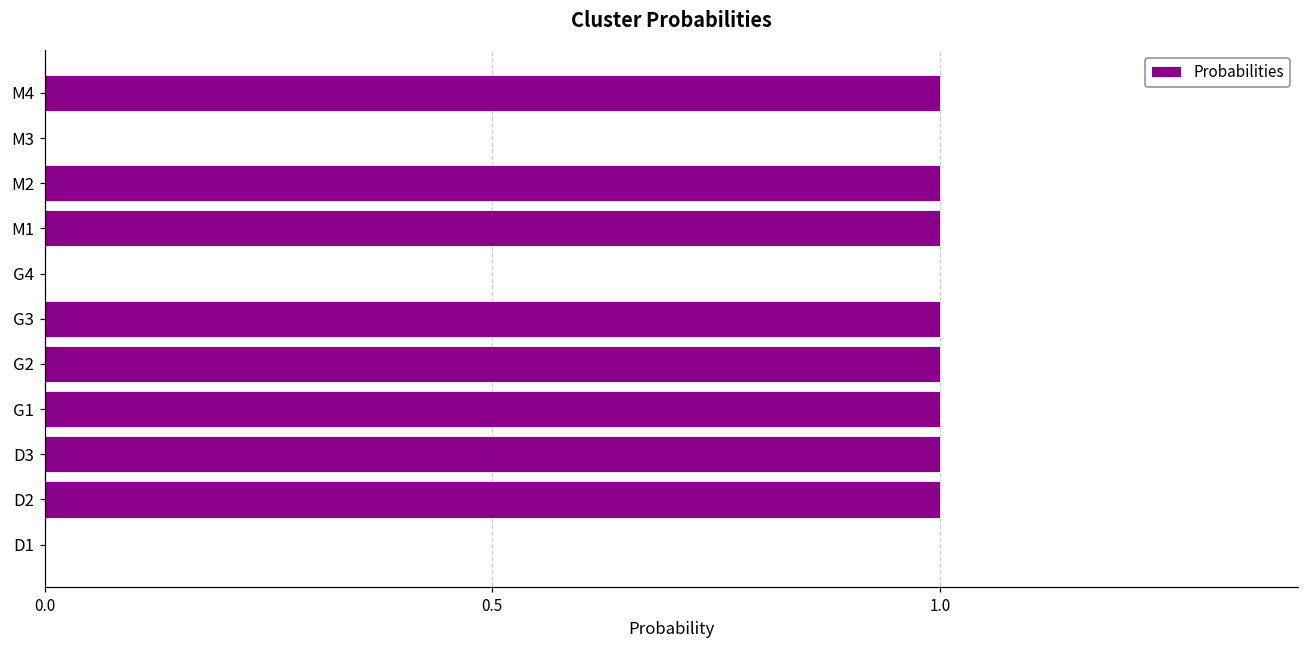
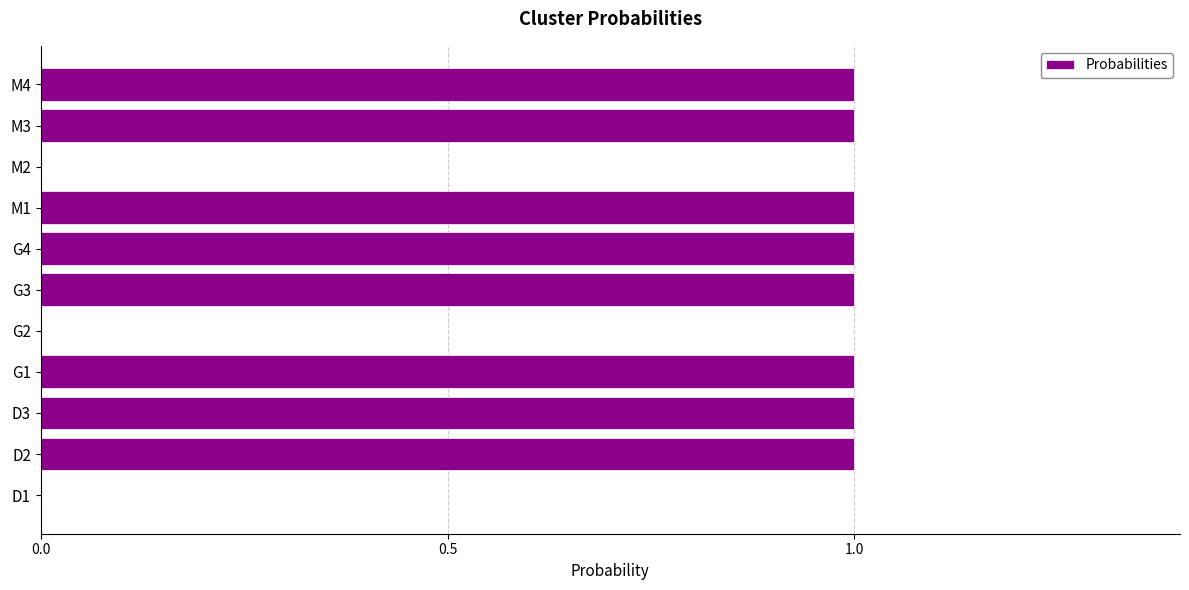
  {
    "M4": 1,
-   "M3": 0,
-   "M2": 1,
+   "M3": 1,
+   "M2": 0,
    "M1": 1,
-   "G4": 0,
+   "G4": 1,
    "G3": 1,
-   "G2": 1,
+   "G2": 0,
    "G1": 1,
    "D3": 1,
    "D2": 1,
    "D1": 0
  }
